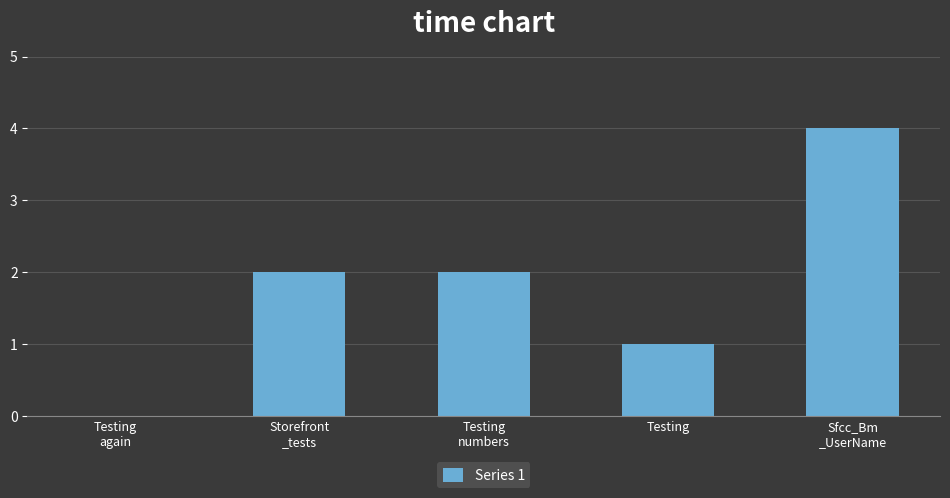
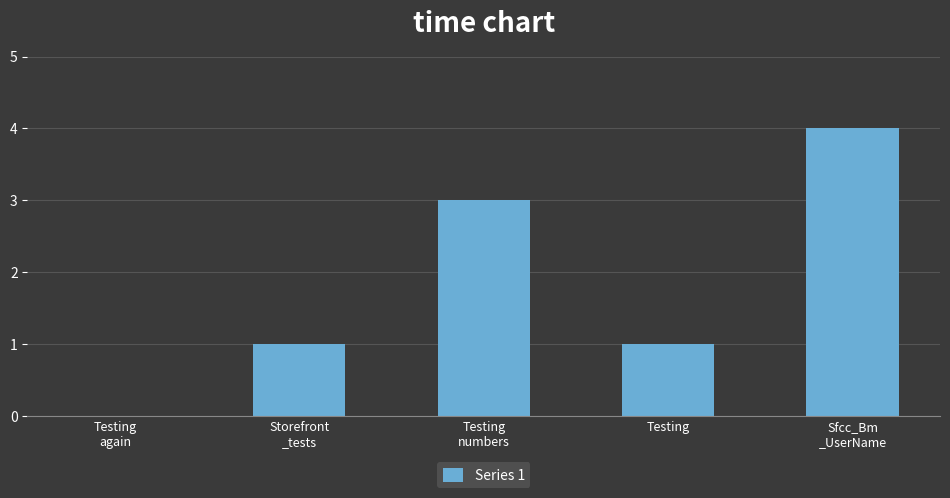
  {
    "Testing again": 0,
-   "Storefront _tests": 2,
-   "Testing numbers": 2,
+   "Storefront _tests": 1,
+   "Testing numbers": 3,
    "Testing": 1,
    "Sfcc_Bm _UserName": 4
  }
